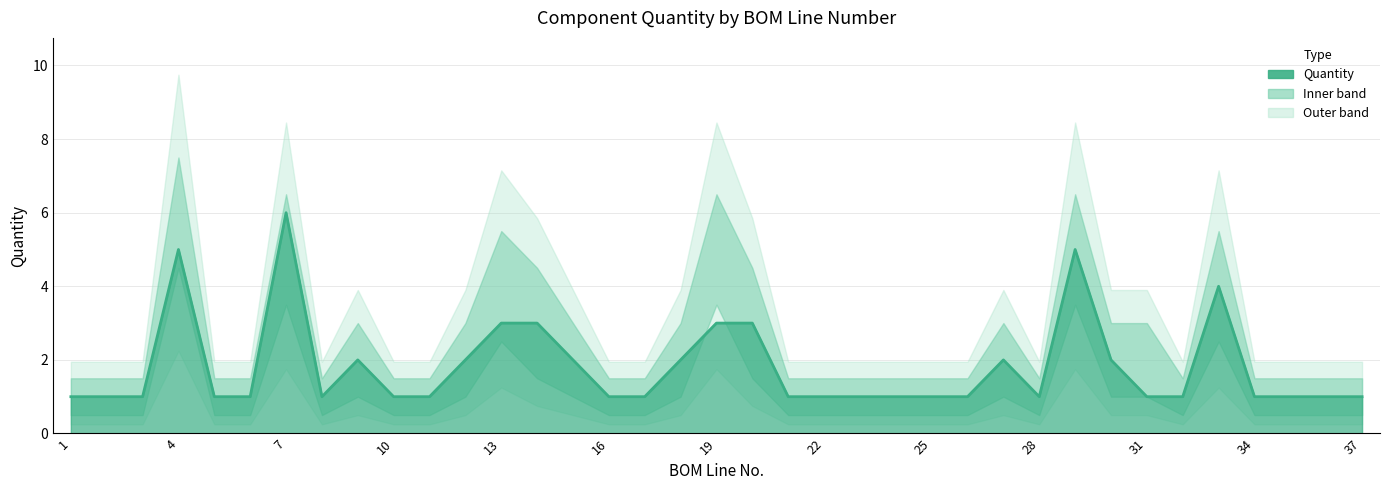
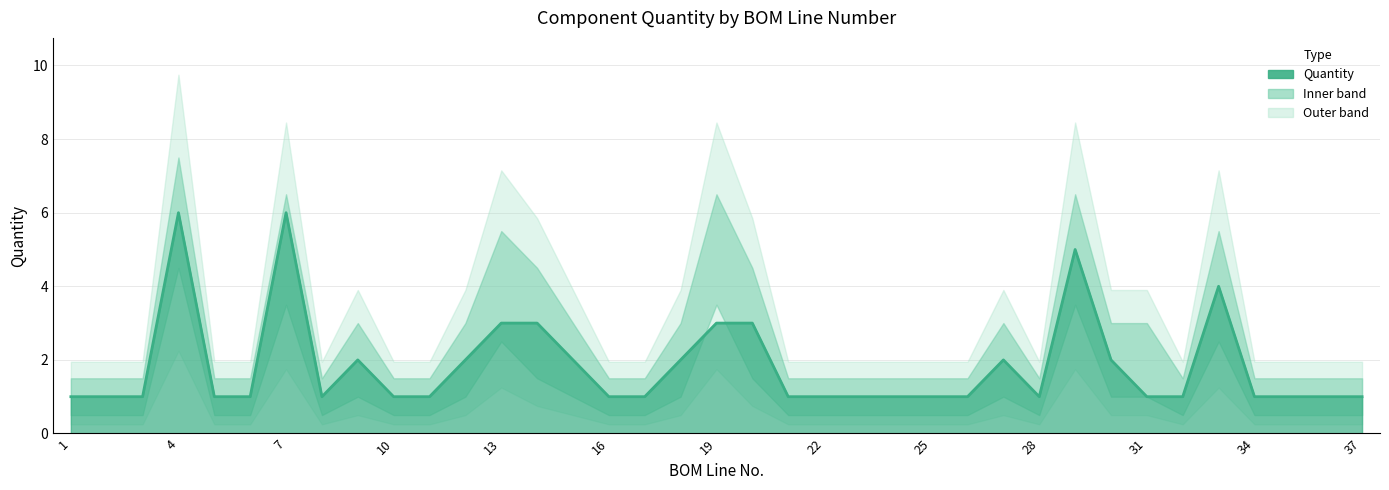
  {
    "Quantity": {
      "1": 1,
-     "4": 5,
+     "4": 6,
      "7": 6,
      "10": 1,
      "13": 3,
      "16": 1,
      "19": 3,
      "22": 1,
      "25": 1,
      "28": 1,
      "31": 1,
      "34": 1,
      "37": 1
    }
  }
